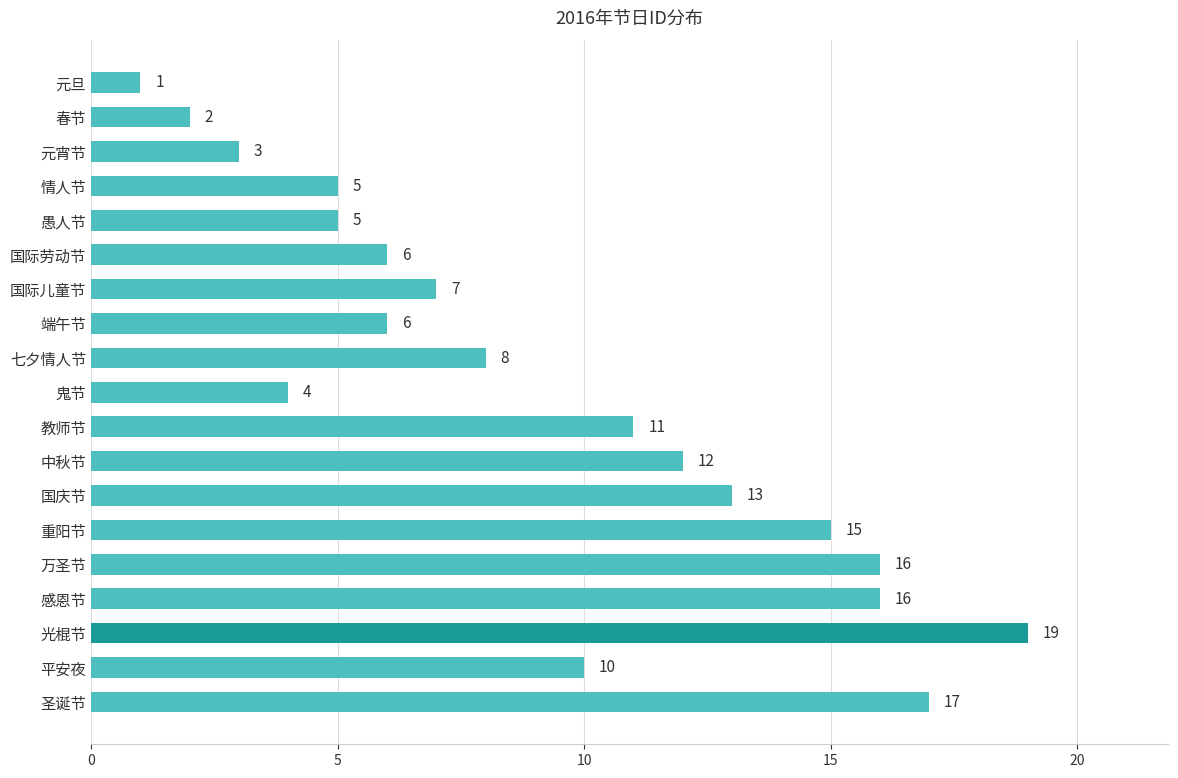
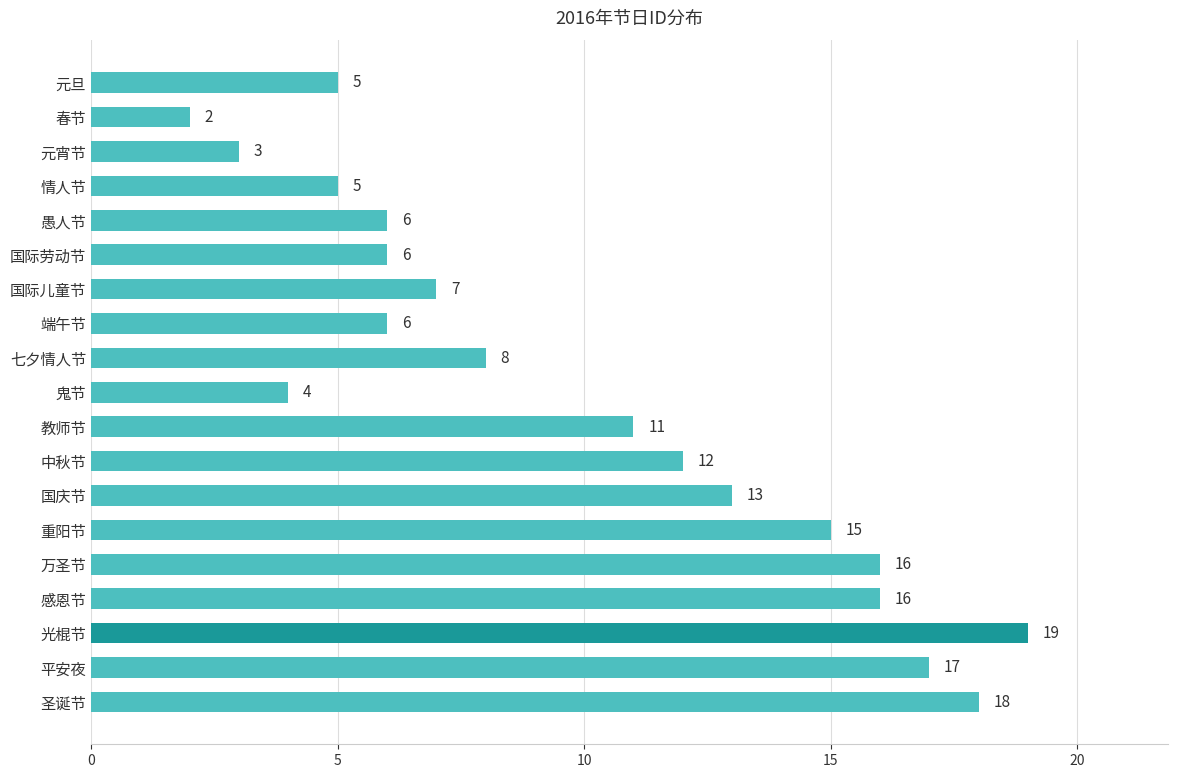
  {
-   "元旦": 1,
+   "元旦": 5,
    "春节": 2,
    "元宵节": 3,
    "情人节": 5,
-   "愚人节": 5,
+   "愚人节": 6,
    "国际劳动节": 6,
    "国际儿童节": 7,
    "端午节": 6,
    "七夕情人节": 8,
    "鬼节": 4,
    "教师节": 11,
    "中秋节": 12,
    "国庆节": 13,
    "重阳节": 15,
    "万圣节": 16,
    "感恩节": 16,
    "光棍节": 19,
-   "平安夜": 10,
-   "圣诞节": 17
+   "平安夜": 17,
+   "圣诞节": 18
  }
